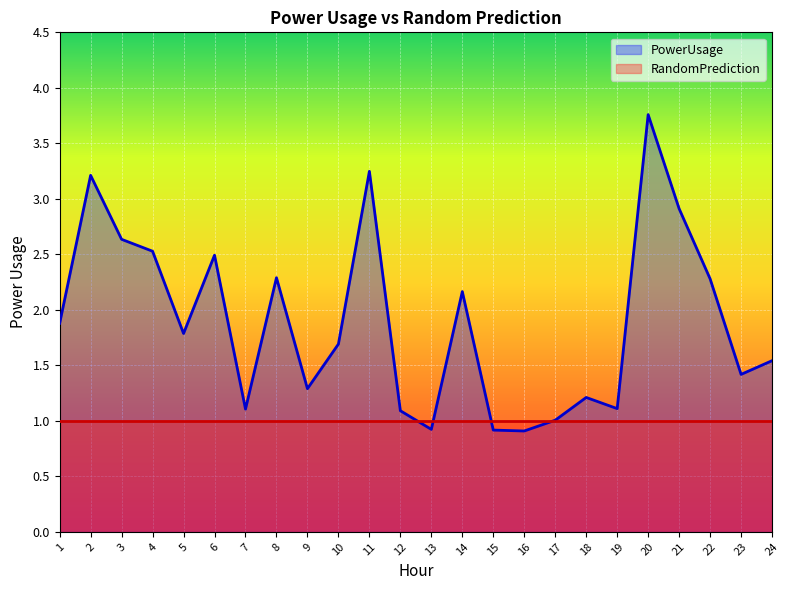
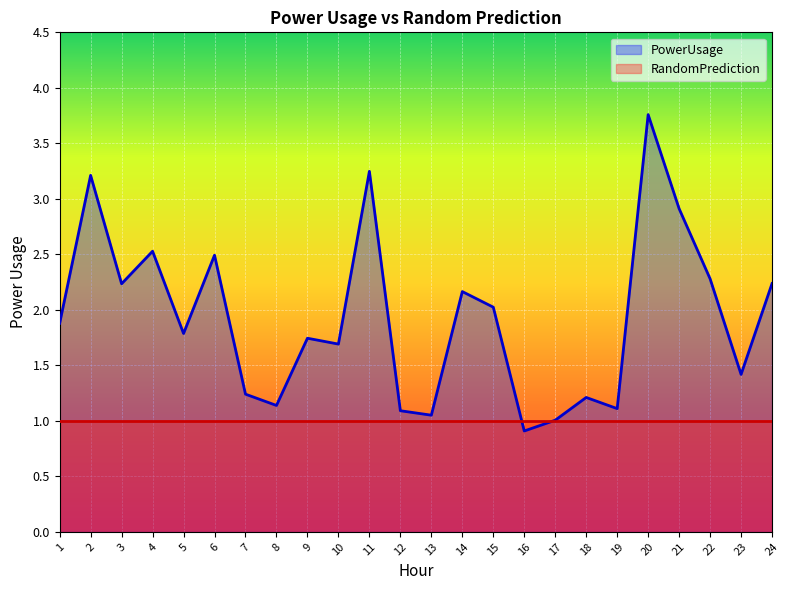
  {
    "PowerUsage": {
      "1": 1.88,
      "2": 3.21,
-     "3": 2.64,
+     "3": 2.23,
      "4": 2.53,
      "5": 1.79,
      "6": 2.49,
-     "7": 1.11,
-     "8": 2.29,
-     "9": 1.29,
+     "7": 1.24,
+     "8": 1.14,
+     "9": 1.74,
      "10": 1.69,
      "11": 3.25,
      "12": 1.09,
-     "13": 0.92,
+     "13": 1.05,
      "14": 2.16,
-     "15": 0.92,
+     "15": 2.02,
      "16": 0.91,
      "18": 1.21,
      "19": 1.11,
      "20": 3.76,
      "21": 2.91,
      "22": 2.28,
      "23": 1.42,
-     "24": 1.54
+     "24": 2.24
    },
    "RandomPrediction": {
      "1": 1.00,
      "2": 1.00,
      "3": 1.00,
      "4": 1.00,
      "5": 1.00,
      "6": 1.00,
      "7": 1.00,
      "8": 1.00,
      "9": 1.00,
      "10": 1.00,
      "11": 1.00,
      "12": 1.00,
      "13": 1.00,
      "14": 1.00,
      "15": 1.00,
      "16": 1.00,
      "18": 1.00,
      "19": 1.00,
      "20": 1.00,
      "21": 1.00,
      "22": 1.00,
      "23": 1.00,
      "24": 1.00
    }
  }
